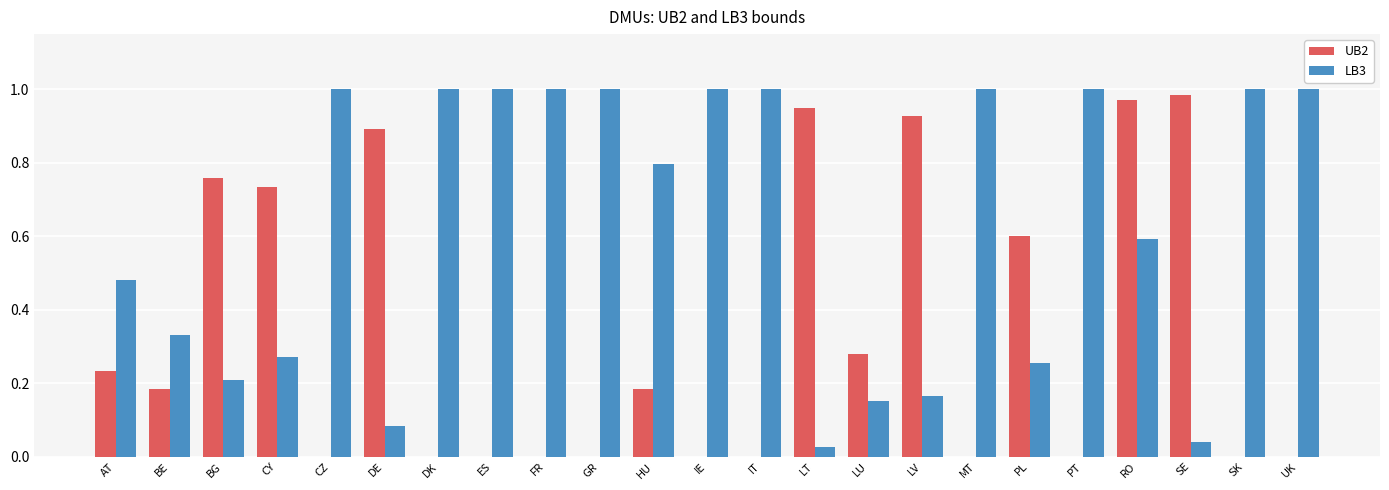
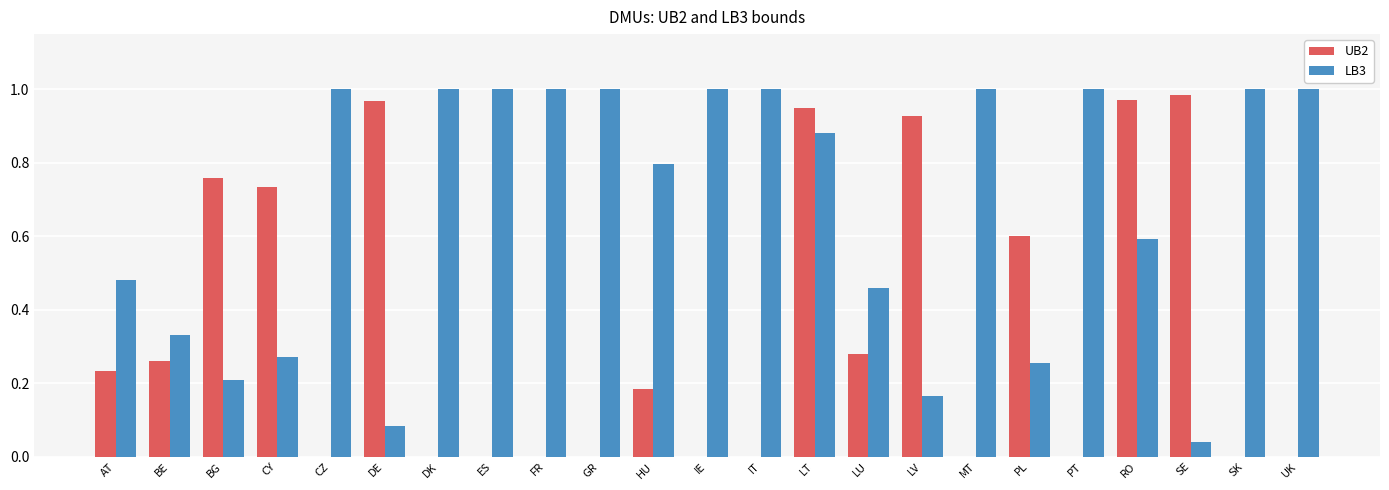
  {
    "UB2": {
      "AT": 0.23,
-     "BE": 0.18,
+     "BE": 0.26,
      "BG": 0.76,
      "CY": 0.73,
      "CZ": 0.00,
-     "DE": 0.89,
+     "DE": 0.97,
      "DK": 0.00,
      "ES": 0.00,
      "FR": 0.00,
      "GR": 0.00,
      "HU": 0.18,
      "IE": 0.00,
      "IT": 0.00,
      "LT": 0.95,
      "LU": 0.28,
      "LV": 0.93,
      "MT": 0.00,
      "PL": 0.60,
      "PT": 0.00,
      "RO": 0.97,
      "SE": 0.99,
      "SK": 0.00,
      "UK": 0.00
    },
    "LB3": {
      "AT": 0.48,
      "BE": 0.33,
      "BG": 0.21,
      "CY": 0.27,
      "CZ": 1.00,
      "DE": 0.08,
      "DK": 1.00,
      "ES": 1.00,
      "FR": 1.00,
      "GR": 1.00,
      "HU": 0.80,
      "IE": 1.00,
      "IT": 1.00,
-     "LT": 0.03,
-     "LU": 0.15,
+     "LT": 0.88,
+     "LU": 0.46,
      "LV": 0.16,
      "MT": 1.00,
      "PL": 0.25,
      "PT": 1.00,
      "RO": 0.59,
      "SE": 0.04,
      "SK": 1.00,
      "UK": 1.00
    }
  }
